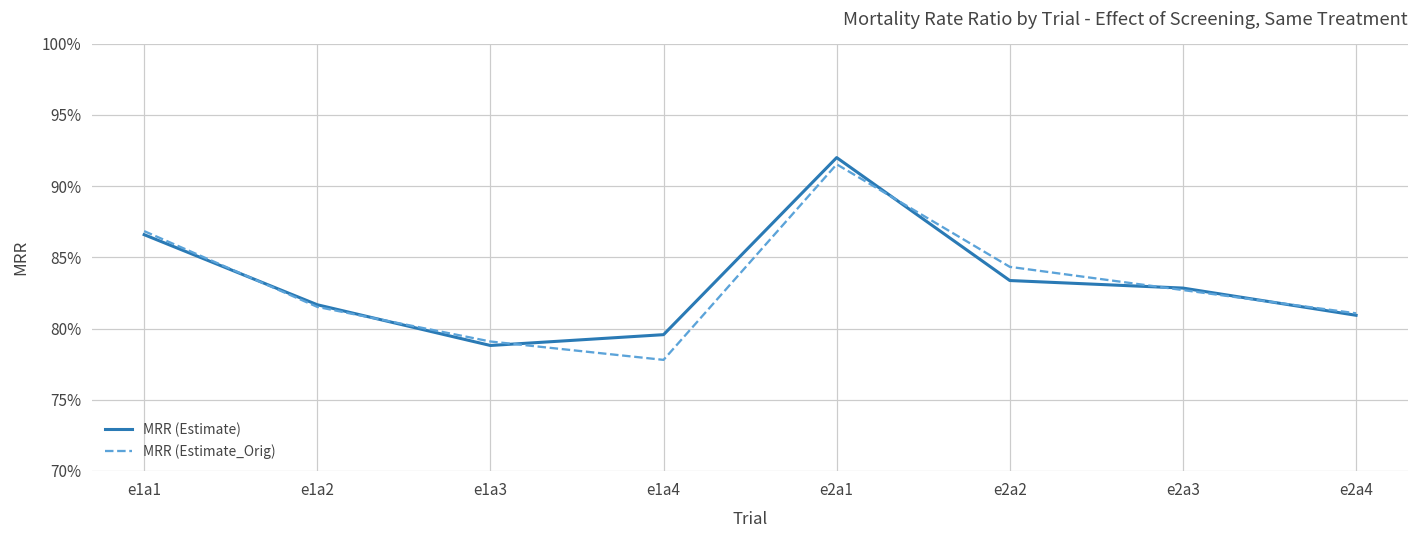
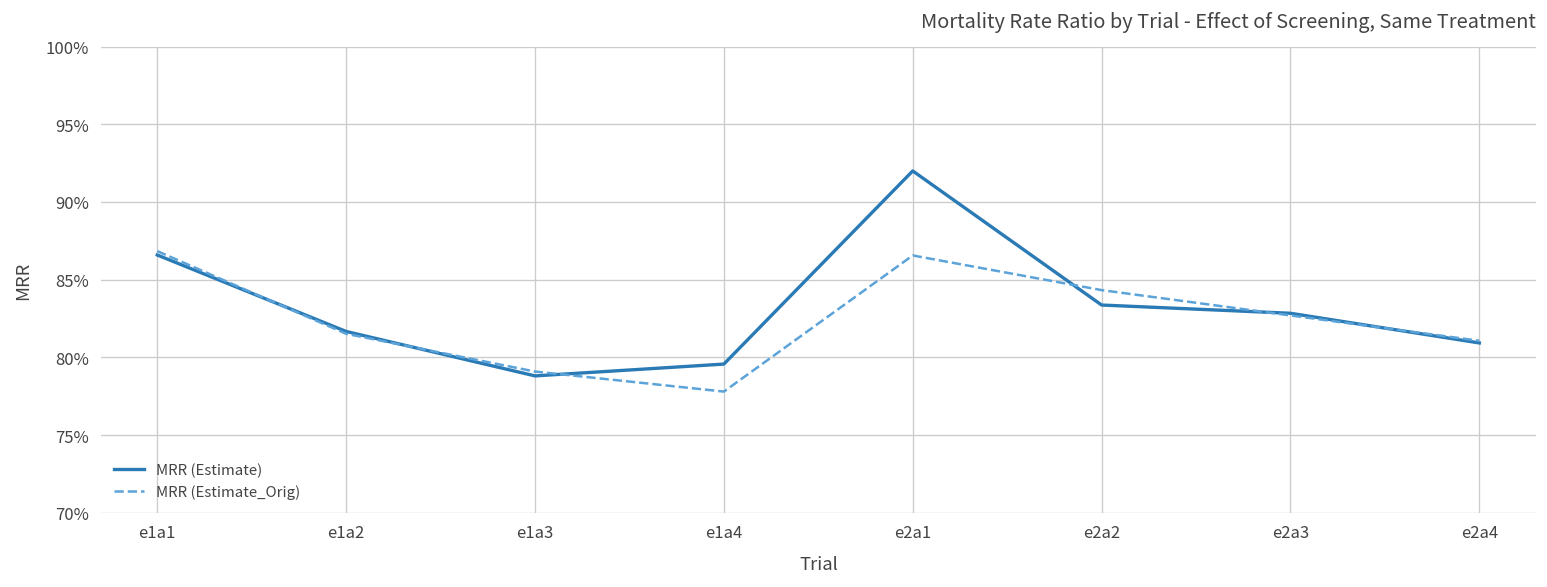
  {
    "MRR (Estimate)": {
      "e1a1": "86.6%",
      "e1a3": "78.8%",
      "e1a4": "79.6%",
      "e2a1": "92.0%",
      "e2a2": "83.4%"
    },
    "MRR (Estimate_Orig)": {
      "e1a1": "86.8%",
      "e1a3": "79.1%",
      "e1a4": "77.8%",
-     "e2a1": "91.5%",
+     "e2a1": "86.6%",
      "e2a2": "84.3%"
    }
  }
